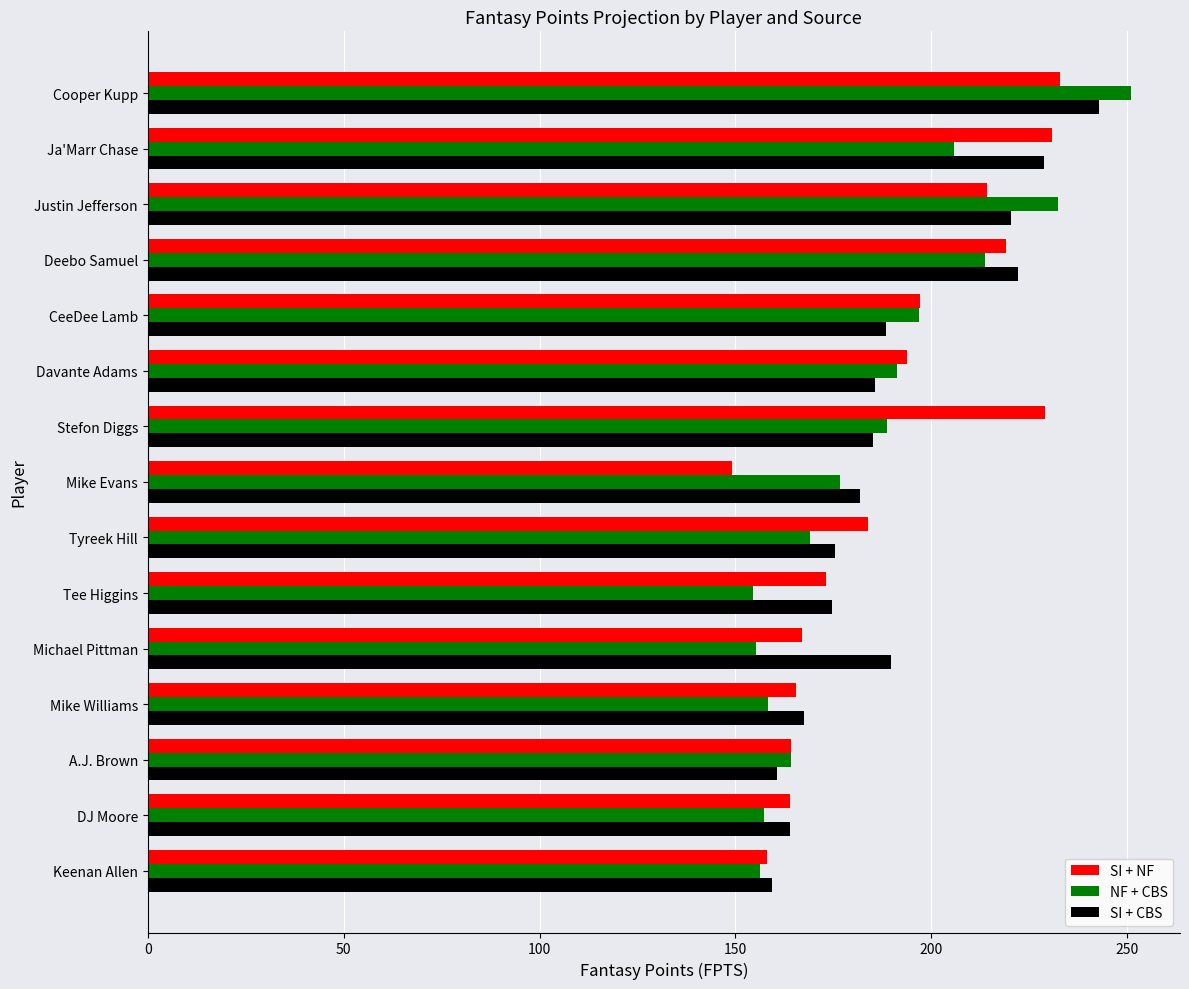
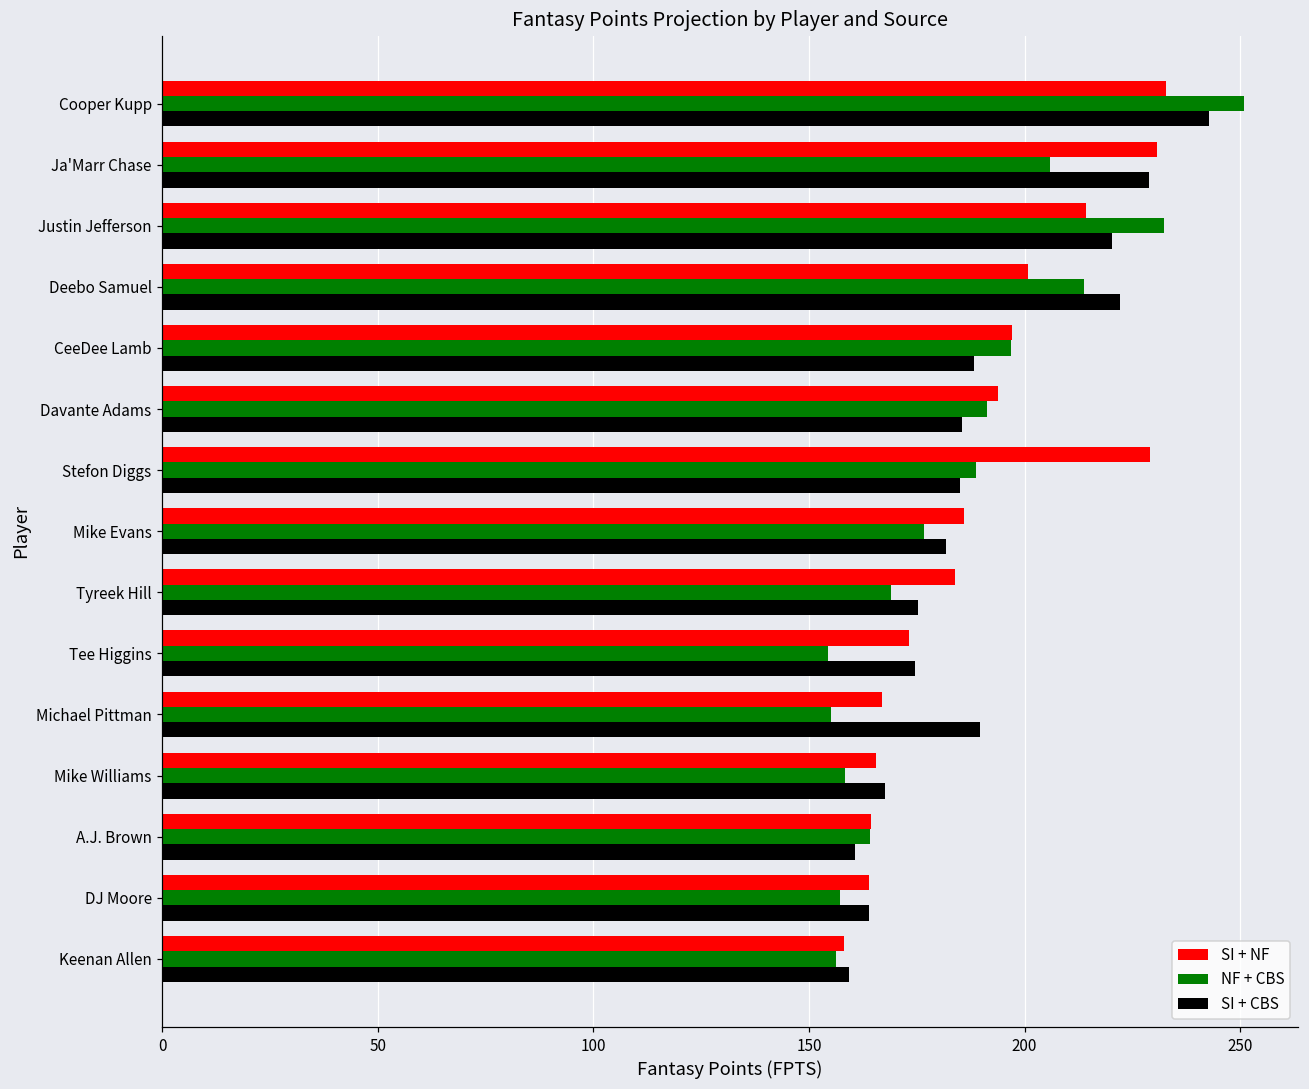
  {
    "SI + NF": {
      "Cooper Kupp": 233,
      "Ja'Marr Chase": 231,
      "Justin Jefferson": 214,
-     "Deebo Samuel": 219,
+     "Deebo Samuel": 201,
      "CeeDee Lamb": 197,
      "Davante Adams": 194,
      "Stefon Diggs": 229,
-     "Mike Evans": 149,
+     "Mike Evans": 186,
      "Tyreek Hill": 184,
      "Tee Higgins": 173,
      "Michael Pittman": 167,
      "Mike Williams": 166,
      "A.J. Brown": 164,
      "DJ Moore": 164,
      "Keenan Allen": 158
    },
    "NF + CBS": {
      "Cooper Kupp": 251,
      "Ja'Marr Chase": 206,
      "Justin Jefferson": 232,
      "Deebo Samuel": 214,
      "CeeDee Lamb": 197,
      "Davante Adams": 191,
      "Stefon Diggs": 189,
      "Mike Evans": 177,
      "Tyreek Hill": 169,
      "Tee Higgins": 154,
      "Michael Pittman": 155,
      "Mike Williams": 158,
      "A.J. Brown": 164,
      "DJ Moore": 157,
      "Keenan Allen": 156
    },
    "SI + CBS": {
      "Cooper Kupp": 243,
      "Ja'Marr Chase": 229,
      "Justin Jefferson": 220,
      "Deebo Samuel": 222,
      "CeeDee Lamb": 188,
      "Davante Adams": 186,
      "Stefon Diggs": 185,
      "Mike Evans": 182,
      "Tyreek Hill": 175,
      "Tee Higgins": 175,
      "Michael Pittman": 190,
      "Mike Williams": 168,
      "A.J. Brown": 161,
      "DJ Moore": 164,
      "Keenan Allen": 159
    }
  }
